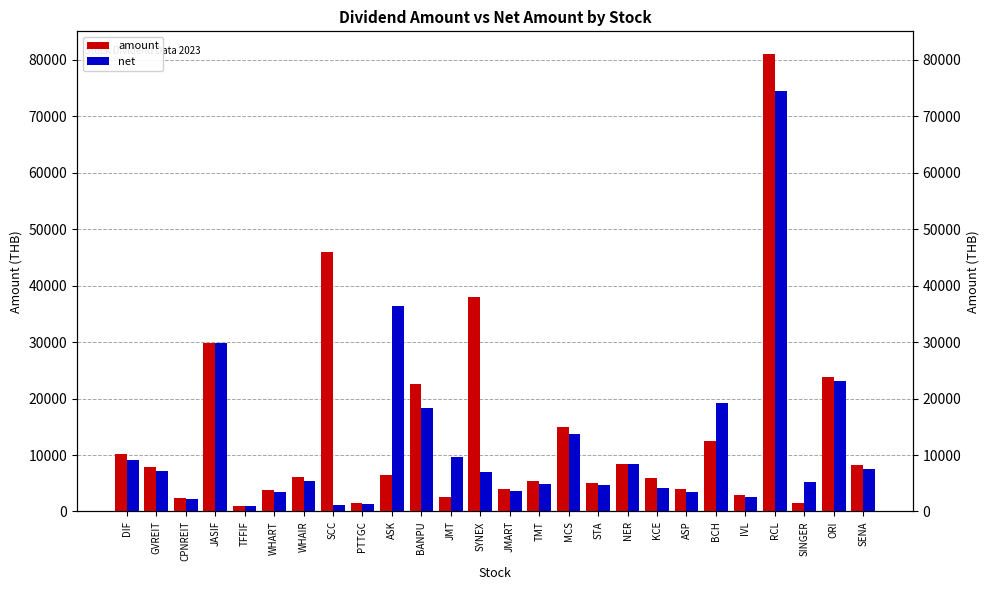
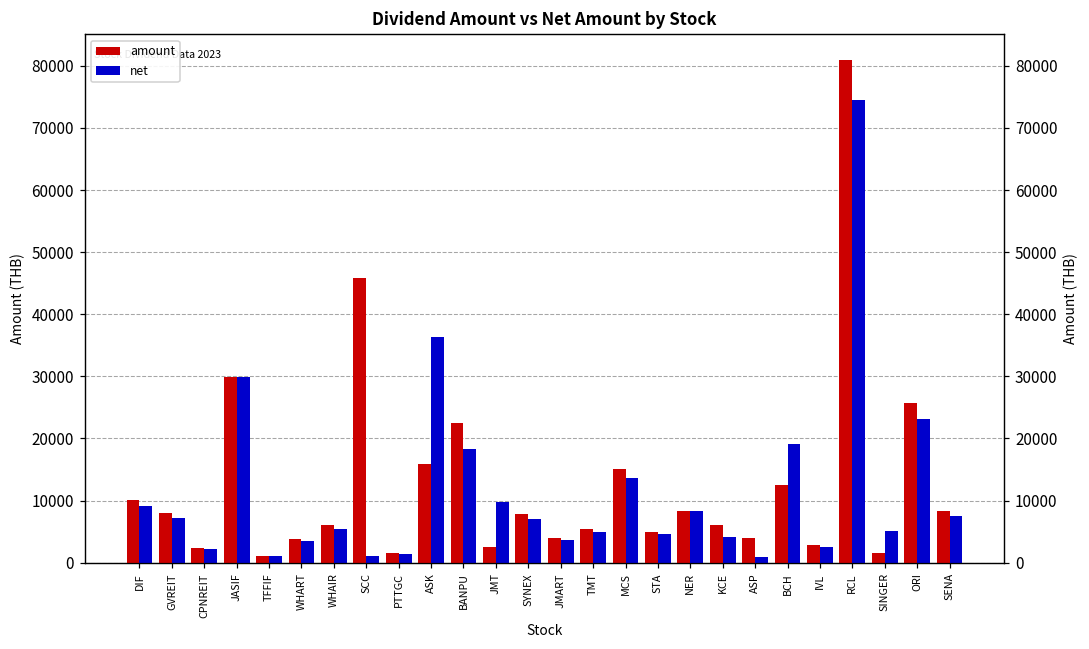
  {
    "amount": {
      "DIF": 10000,
      "GVREIT": 8000,
      "CPNREIT": 2000,
      "JASIF": 30000,
      "TFFIF": 1000,
      "WHART": 4000,
      "WHAIR": 6000,
      "SCC": 46000,
      "PTTGC": 2000,
-     "ASK": 6000,
+     "ASK": 16000,
      "BANPU": 23000,
      "JMT": 2000,
-     "SYNEX": 38000,
+     "SYNEX": 8000,
      "JMART": 4000,
      "TMT": 5000,
      "MCS": 15000,
      "STA": 5000,
      "NER": 8000,
      "KCE": 6000,
      "ASP": 4000,
      "BCH": 13000,
      "IVL": 3000,
      "RCL": 81000,
      "SINGER": 2000,
-     "ORI": 24000,
+     "ORI": 26000,
      "SENA": 8000
    },
    "net": {
      "DIF": 9000,
      "GVREIT": 7000,
      "CPNREIT": 2000,
      "JASIF": 30000,
      "TFFIF": 1000,
      "WHART": 3000,
      "WHAIR": 5000,
      "SCC": 1000,
      "PTTGC": 1000,
      "ASK": 36000,
      "BANPU": 18000,
      "JMT": 10000,
      "SYNEX": 7000,
      "JMART": 4000,
      "TMT": 5000,
      "MCS": 14000,
      "STA": 5000,
      "NER": 8000,
      "KCE": 4000,
-     "ASP": 4000,
+     "ASP": 1000,
      "BCH": 19000,
      "IVL": 3000,
      "RCL": 75000,
      "SINGER": 5000,
      "ORI": 23000,
      "SENA": 8000
    }
  }
